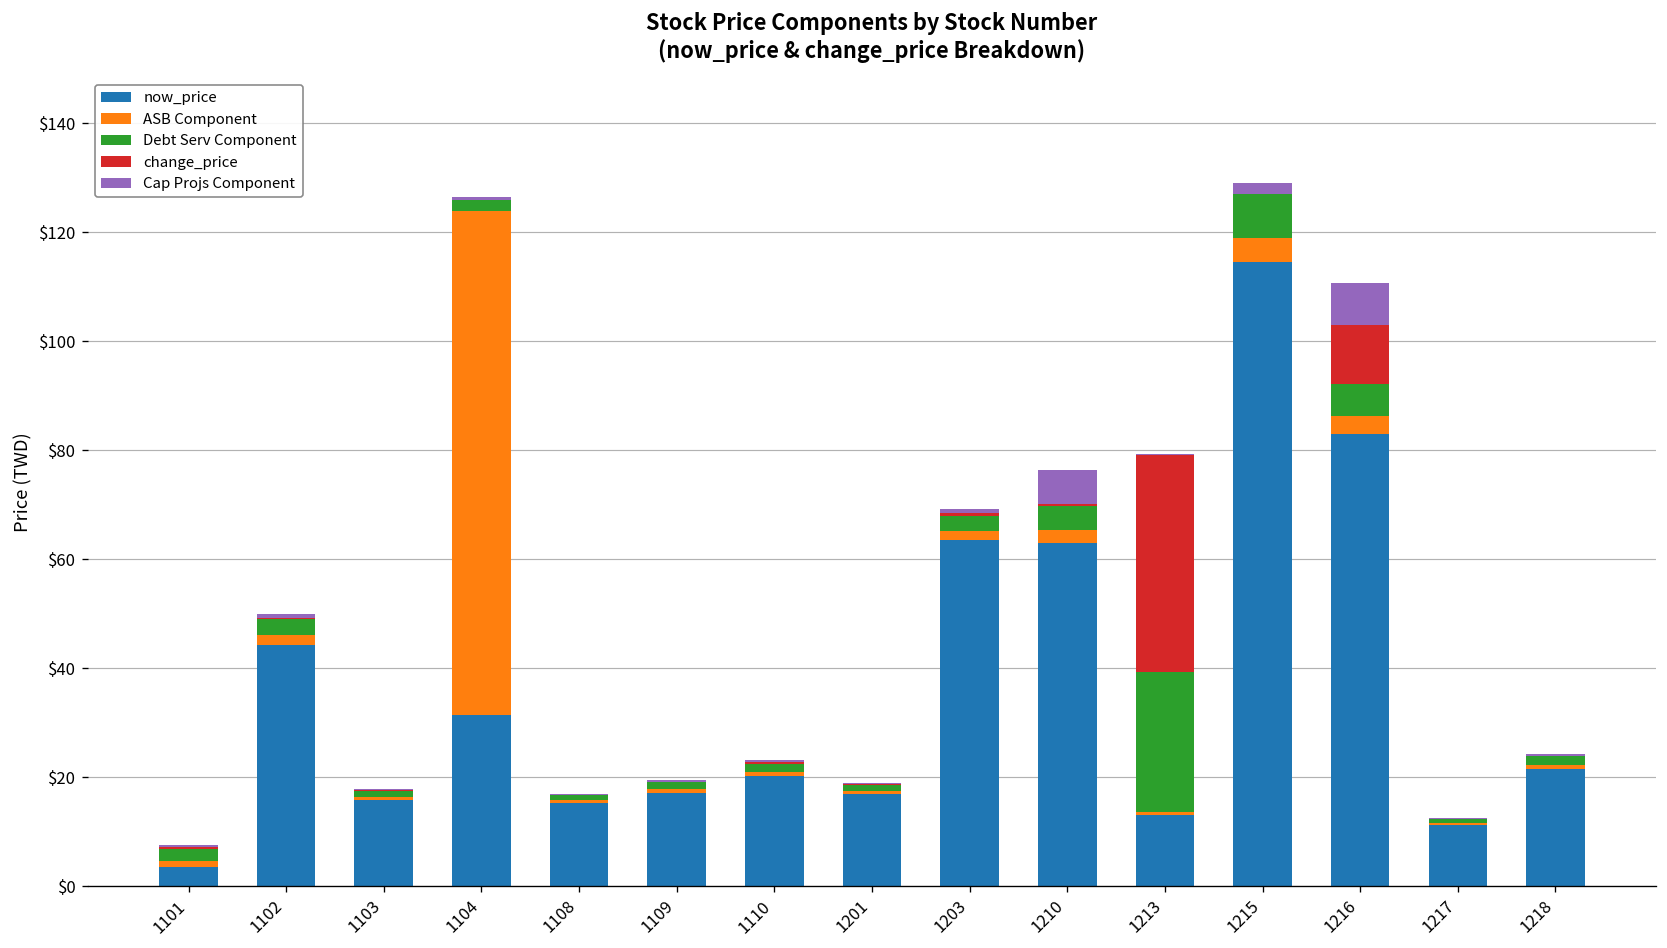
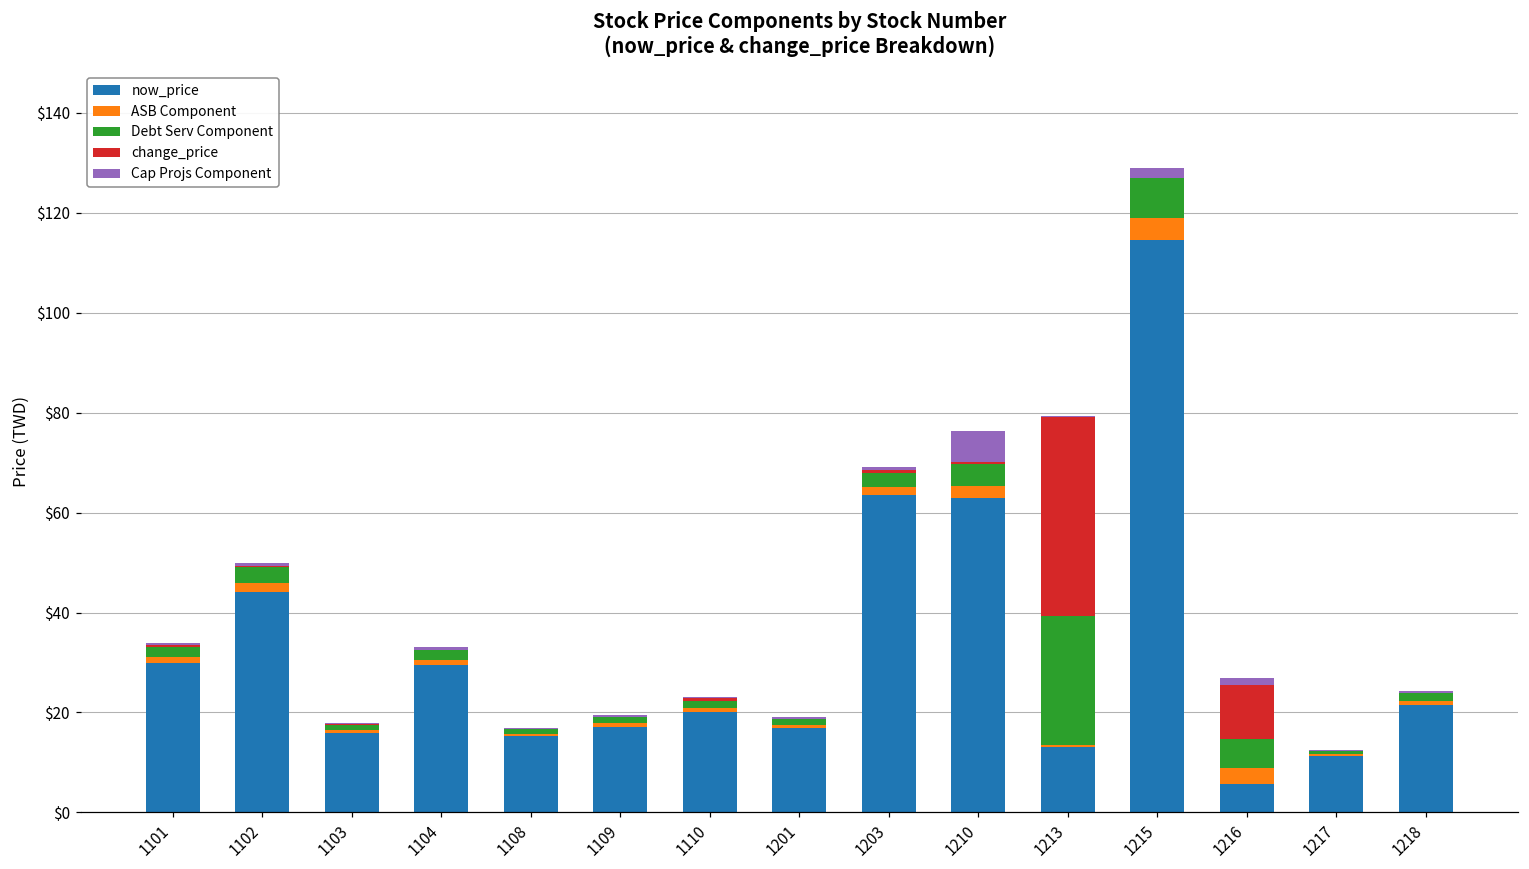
  {
    "now_price": {
-     "1101": "$4",
+     "1101": "$30",
      "1102": "$44",
      "1103": "$16",
-     "1104": "$31",
+     "1104": "$29",
      "1108": "$15",
      "1109": "$17",
      "1110": "$20",
      "1201": "$17",
      "1203": "$64",
      "1210": "$63",
      "1213": "$13",
      "1215": "$115",
-     "1216": "$83",
+     "1216": "$6",
      "1217": "$11",
      "1218": "$22"
    },
    "ASB Component": {
      "1101": "$1",
      "1102": "$2",
      "1103": "$1",
-     "1104": "$93",
+     "1104": "$1",
      "1109": "$1",
      "1110": "$1",
      "1201": "$1",
      "1203": "$2",
      "1210": "$3",
      "1215": "$5",
      "1216": "$3",
      "1218": "$1"
    },
    "Debt Serv Component": {
      "1101": "$2",
      "1102": "$3",
      "1103": "$1",
      "1104": "$2",
      "1108": "$1",
      "1109": "$1",
      "1110": "$1",
      "1201": "$1",
      "1203": "$3",
      "1210": "$4",
      "1213": "$26",
      "1215": "$8",
      "1216": "$6",
      "1217": "$1",
      "1218": "$2"
    },
    "change_price": {
      "1108": "$0",
      "1213": "$40",
      "1215": "$0",
      "1216": "$11",
      "1217": "$0"
    },
    "Cap Projs Component": {
      "1102": "$1",
      "1203": "$1",
      "1210": "$6",
      "1215": "$2",
-     "1216": "$8"
+     "1216": "$1"
    }
  }
